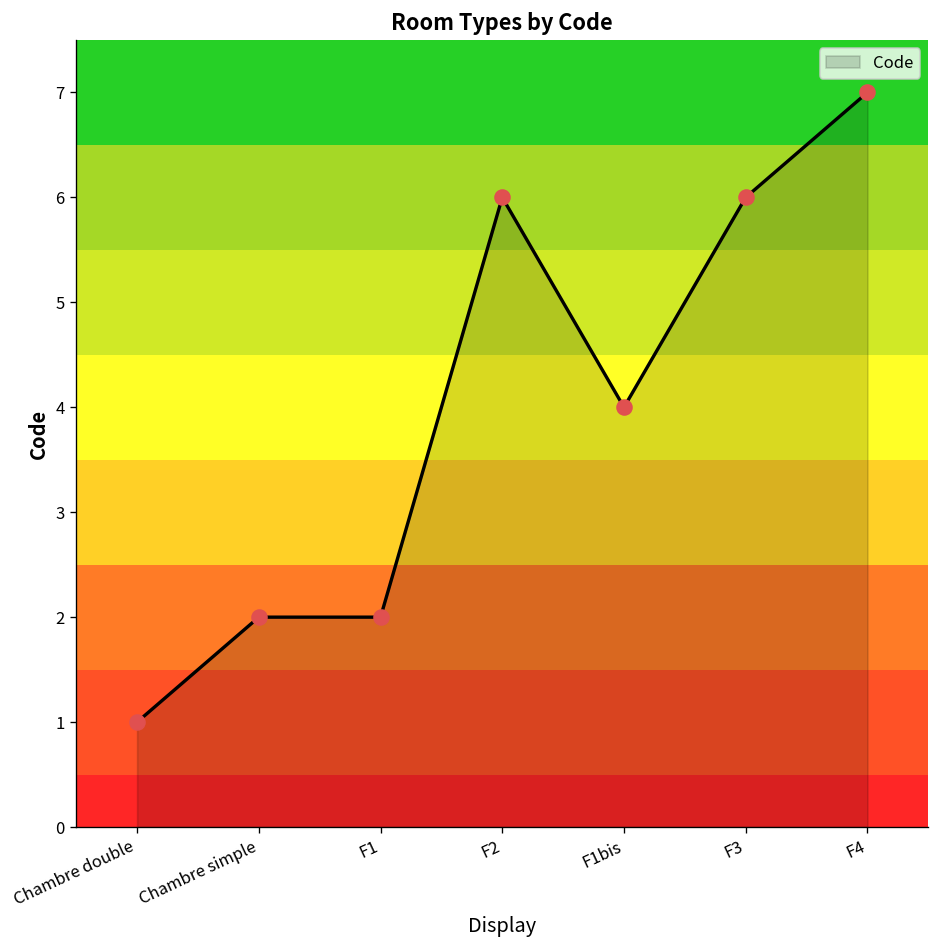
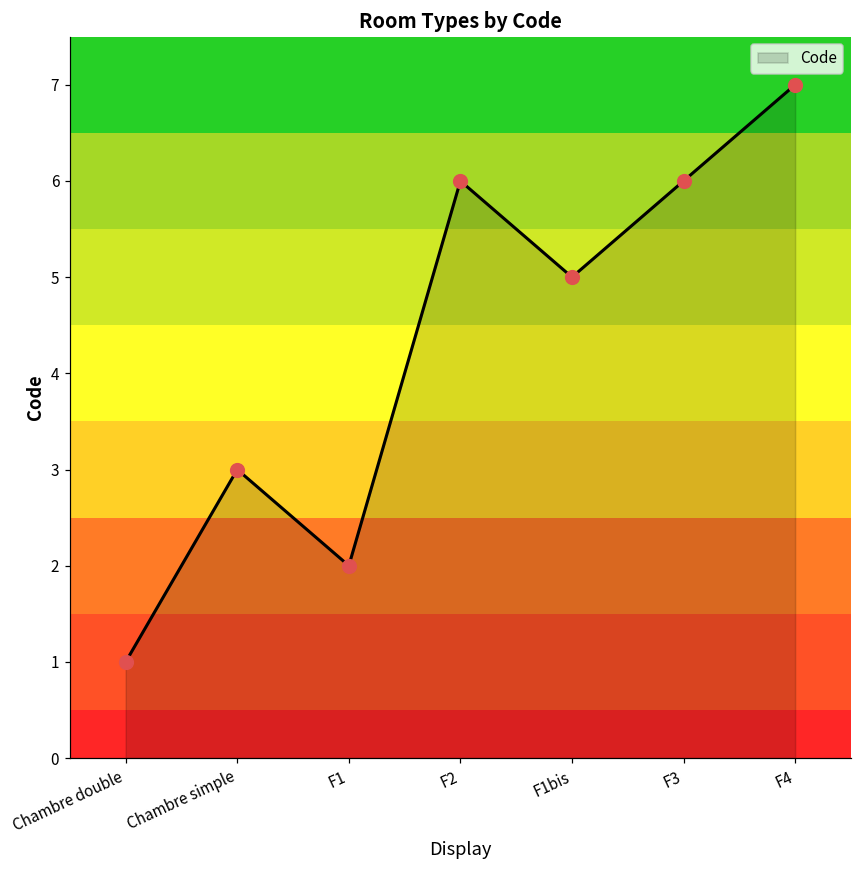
  {
    "Chambre double": 1,
-   "Chambre simple": 2,
+   "Chambre simple": 3,
    "F1": 2,
    "F2": 6,
-   "F1bis": 4,
+   "F1bis": 5,
    "F3": 6,
    "F4": 7
  }
